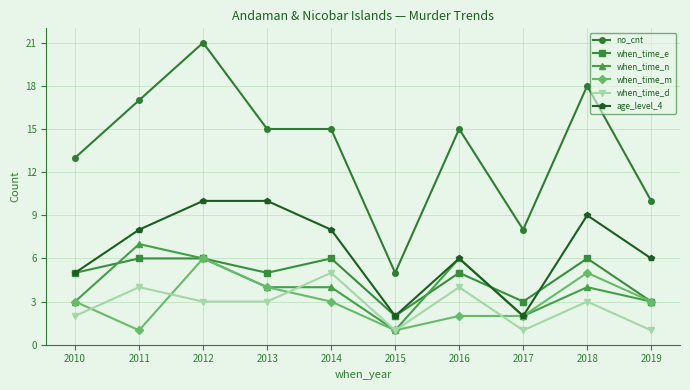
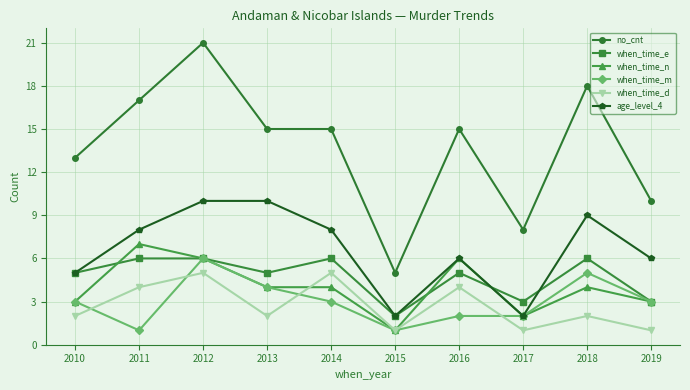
  {
    "when_time_d": {
      "2010": 2,
      "2011": 4,
-     "2012": 3,
-     "2013": 3,
+     "2012": 5,
+     "2013": 2,
      "2014": 5,
      "2016": 4,
      "2017": 1,
-     "2018": 3,
+     "2018": 2,
      "2019": 1
    }
  }
